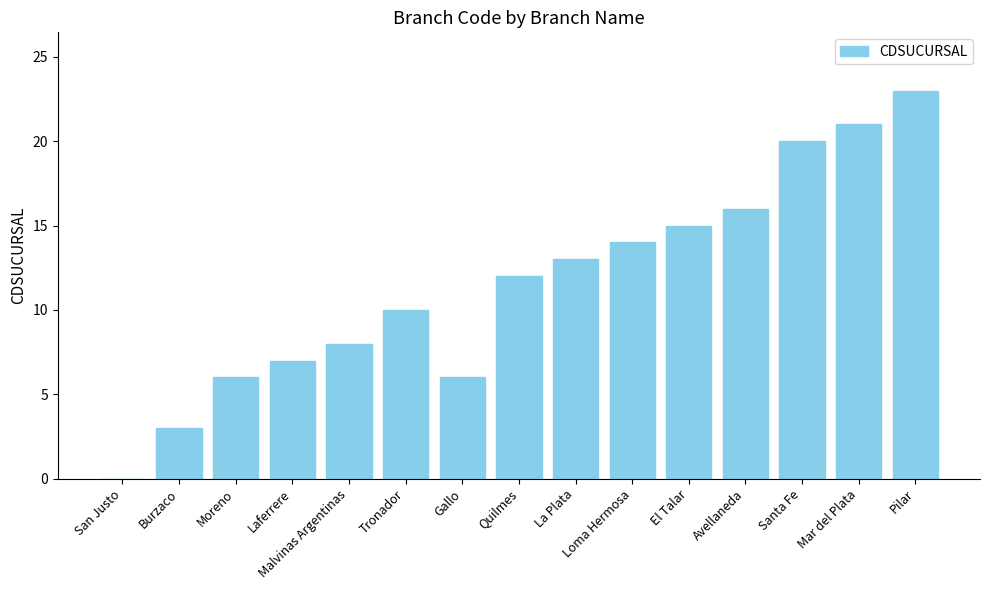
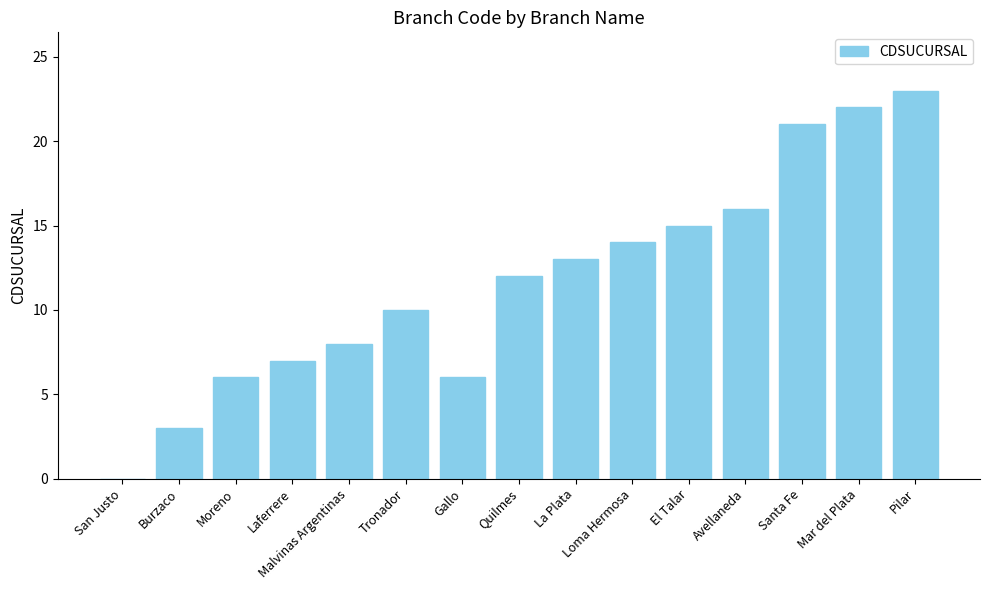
  {
    "San Justo": 0,
    "Burzaco": 3,
    "Moreno": 6,
    "Laferrere": 7,
    "Malvinas Argentinas": 8,
    "Tronador": 10,
    "Gallo": 6,
    "Quilmes": 12,
    "La Plata": 13,
    "Loma Hermosa": 14,
    "El Talar": 15,
    "Avellaneda": 16,
-   "Santa Fe": 20,
-   "Mar del Plata": 21,
+   "Santa Fe": 21,
+   "Mar del Plata": 22,
    "Pilar": 23
  }
